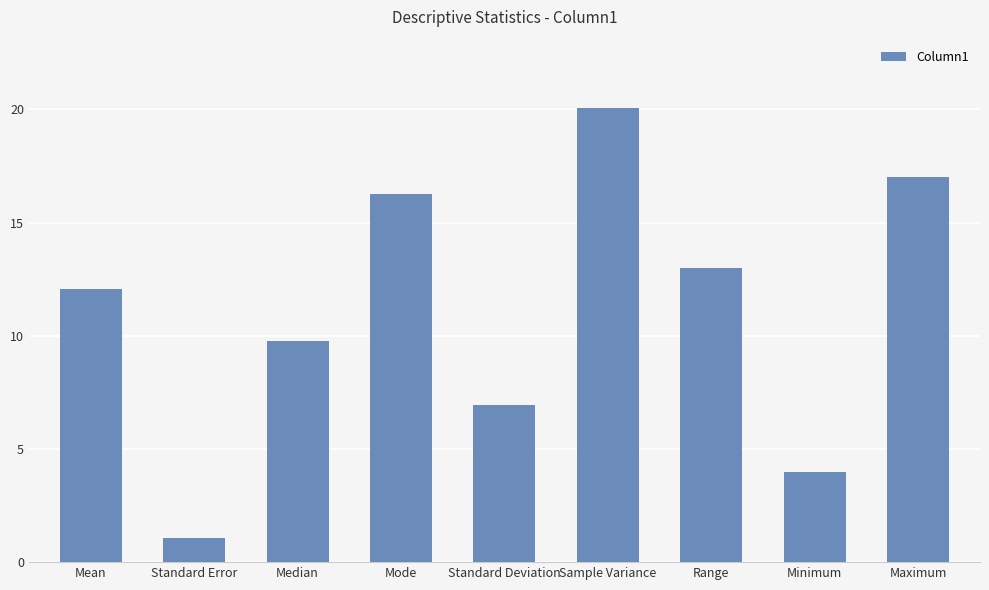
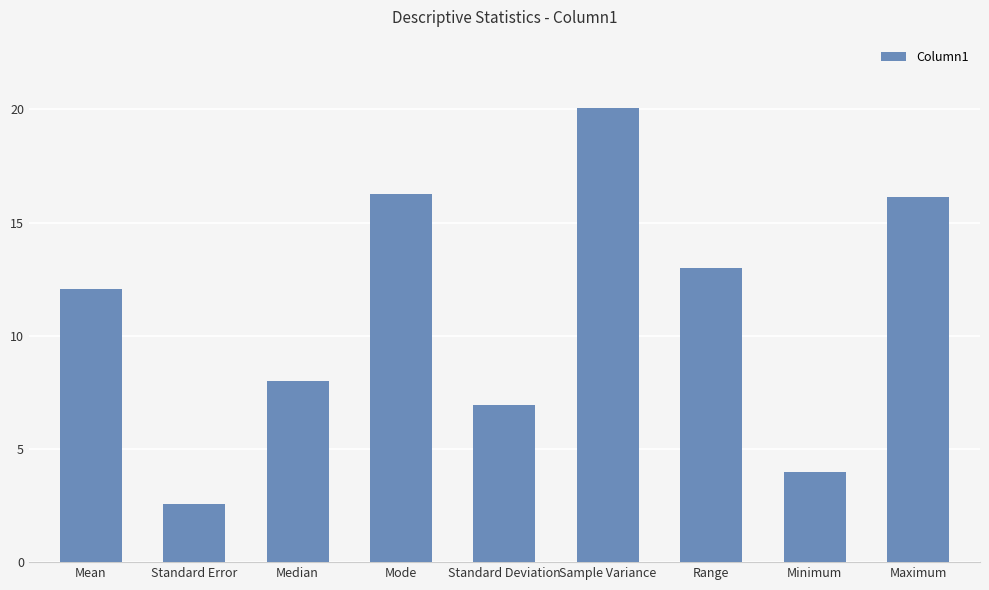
  {
    "Mean": 12.1,
-   "Standard Error": 1.1,
-   "Median": 9.7,
+   "Standard Error": 2.6,
+   "Median": 8.0,
    "Mode": 16.3,
    "Standard Deviation": 6.9,
    "Sample Variance": 20.1,
    "Range": 13.0,
    "Minimum": 4.0,
-   "Maximum": 17.0
+   "Maximum": 16.1
  }
